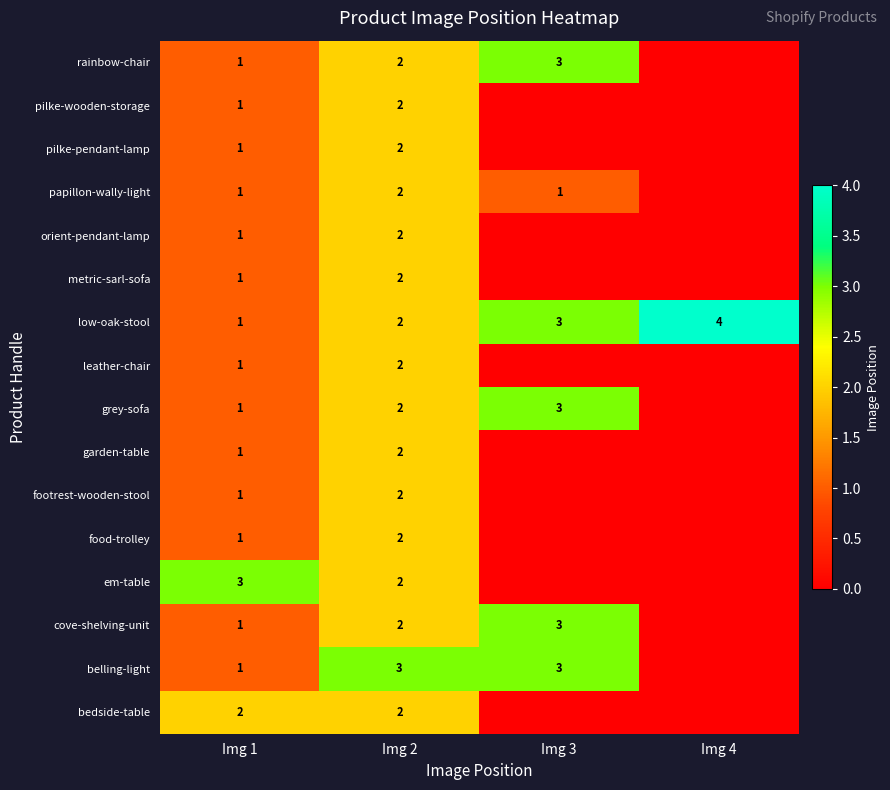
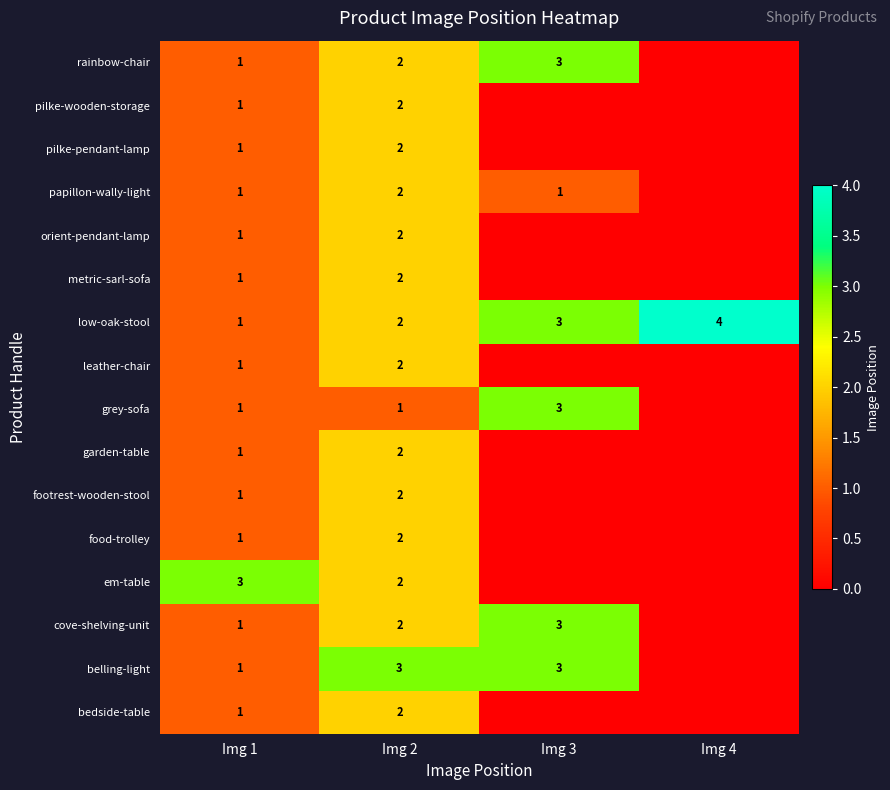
  {
    "rainbow-chair": {
      "Img 1": 1,
      "Img 2": 2,
      "Img 3": 3
    },
    "pilke-wooden-storage": {
      "Img 1": 1,
      "Img 2": 2
    },
    "pilke-pendant-lamp": {
      "Img 1": 1,
      "Img 2": 2
    },
    "papillon-wally-light": {
      "Img 1": 1,
      "Img 2": 2,
      "Img 3": 1
    },
    "orient-pendant-lamp": {
      "Img 1": 1,
      "Img 2": 2
    },
    "metric-sarl-sofa": {
      "Img 1": 1,
      "Img 2": 2
    },
    "low-oak-stool": {
      "Img 1": 1,
      "Img 2": 2,
      "Img 3": 3,
      "Img 4": 4
    },
    "leather-chair": {
      "Img 1": 1,
      "Img 2": 2
    },
    "grey-sofa": {
      "Img 1": 1,
-     "Img 2": 2,
+     "Img 2": 1,
      "Img 3": 3
    },
    "garden-table": {
      "Img 1": 1,
      "Img 2": 2
    },
    "footrest-wooden-stool": {
      "Img 1": 1,
      "Img 2": 2
    },
    "food-trolley": {
      "Img 1": 1,
      "Img 2": 2
    },
    "em-table": {
      "Img 1": 3,
      "Img 2": 2
    },
    "cove-shelving-unit": {
      "Img 1": 1,
      "Img 2": 2,
      "Img 3": 3
    },
    "belling-light": {
      "Img 1": 1,
      "Img 2": 3,
      "Img 3": 3
    },
    "bedside-table": {
-     "Img 1": 2,
+     "Img 1": 1,
      "Img 2": 2
    }
  }
